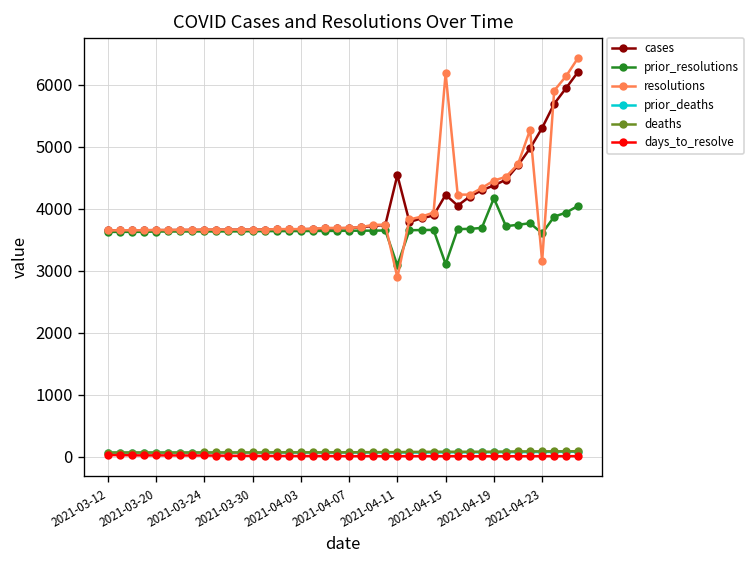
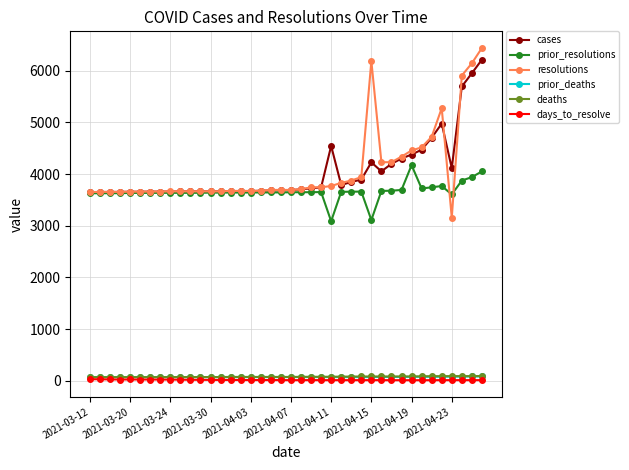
  {
    "cases": {
      "2021-04-11": 4500,
      "2021-04-15": 4200,
      "2021-04-19": 4400,
-     "2021-04-23": 5300
+     "2021-04-23": 4100
    },
    "prior_resolutions": {
      "2021-04-11": 3100,
      "2021-04-15": 3100,
      "2021-04-19": 4200,
      "2021-04-23": 3600
    },
    "resolutions": {
-     "2021-04-11": 2900,
+     "2021-04-11": 3800,
      "2021-04-15": 6200,
      "2021-04-19": 4500,
      "2021-04-23": 3200
    },
    "days_to_resolve": {
      "2021-03-30": 0,
      "2021-04-03": 0,
      "2021-04-07": 0,
      "2021-04-11": 0,
      "2021-04-15": 0,
      "2021-04-19": 0,
      "2021-04-23": 0
    }
  }
